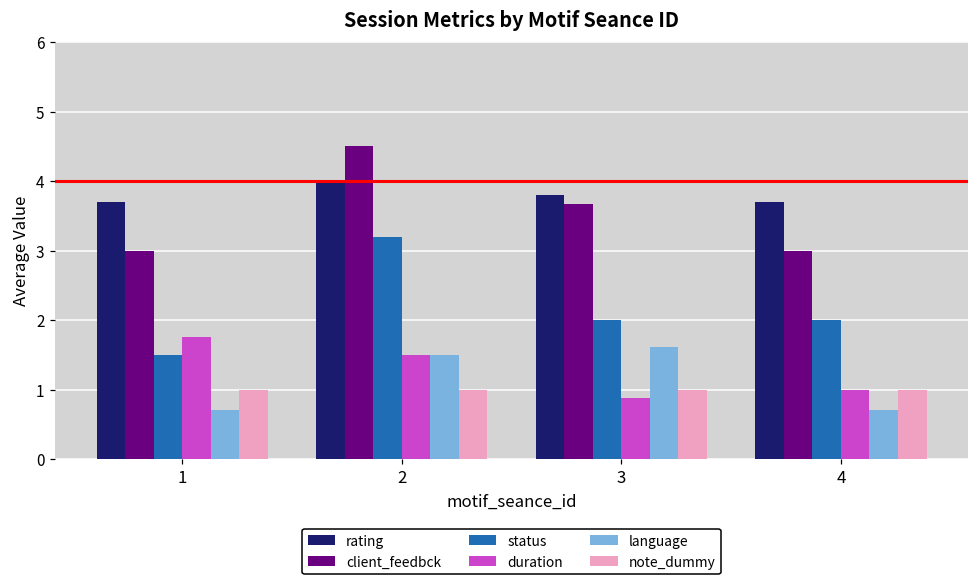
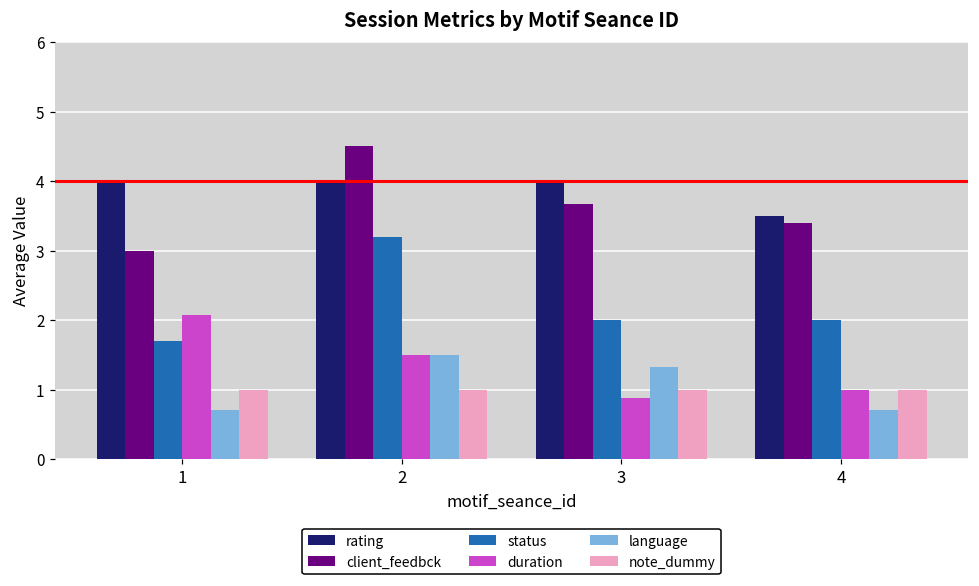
  {
    "rating": {
-     "1": 3.7,
+     "1": 4.0,
      "2": 4.0,
-     "3": 3.8,
-     "4": 3.7
+     "3": 4.0,
+     "4": 3.5
    },
    "client_feedbck": {
      "1": 3.0,
      "2": 4.5,
      "3": 3.7,
-     "4": 3.0
+     "4": 3.4
    },
    "status": {
-     "1": 1.5,
+     "1": 1.7,
      "2": 3.2,
      "3": 2.0,
      "4": 2.0
    },
    "duration": {
-     "1": 1.8,
+     "1": 2.1,
      "2": 1.5,
      "3": 0.9,
      "4": 1.0
    },
    "language": {
      "1": 0.7,
      "2": 1.5,
-     "3": 1.6,
+     "3": 1.3,
      "4": 0.7
    },
    "note_dummy": {
      "1": 1.0,
      "2": 1.0,
      "3": 1.0,
      "4": 1.0
    }
  }
